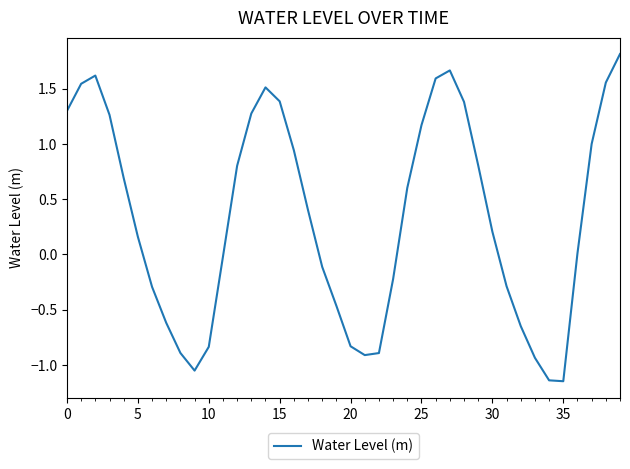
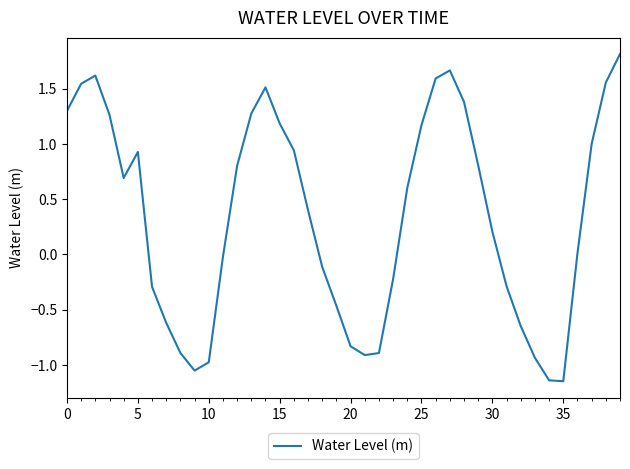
  {
    "0": 1.30,
-   "5": 0.16,
-   "10": -0.84,
-   "15": 1.39,
+   "5": 0.93,
+   "10": -0.98,
+   "15": 1.19,
    "20": -0.83,
    "25": 1.17,
    "30": 0.21,
    "35": -1.15
  }
